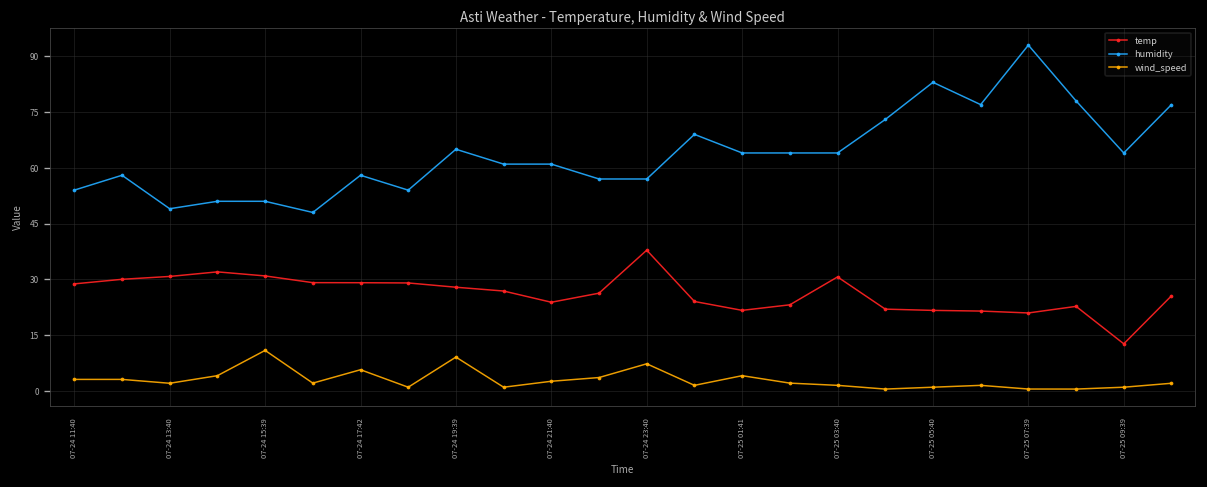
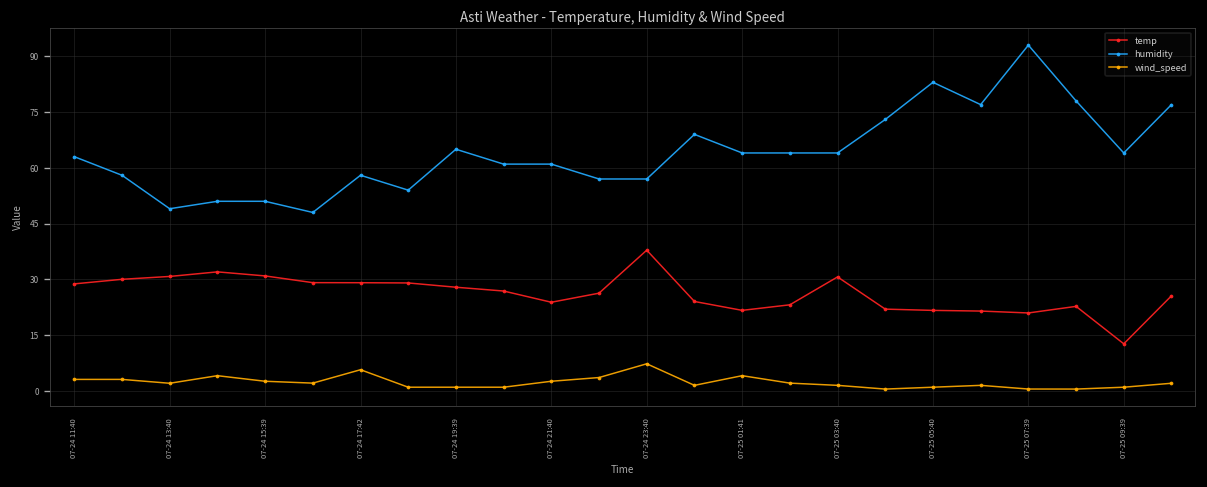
  {
    "temp": {
      "07-24 11:40": 29,
      "07-24 13:40": 31,
      "07-24 15:39": 31,
      "07-24 17:42": 29,
      "07-24 19:39": 28,
      "07-24 21:40": 24,
      "07-24 23:40": 38,
      "07-25 01:41": 22,
      "07-25 03:40": 31,
      "07-25 05:40": 22,
      "07-25 07:39": 21,
      "07-25 09:39": 13
    },
    "humidity": {
-     "07-24 11:40": 54,
+     "07-24 11:40": 63,
      "07-24 13:40": 49,
      "07-24 15:39": 51,
      "07-24 17:42": 58,
      "07-24 19:39": 65,
      "07-24 21:40": 61,
      "07-24 23:40": 57,
      "07-25 01:41": 64,
      "07-25 03:40": 64,
      "07-25 05:40": 83,
      "07-25 07:39": 93,
      "07-25 09:39": 64
    },
    "wind_speed": {
      "07-24 11:40": 3,
      "07-24 13:40": 2,
-     "07-24 15:39": 11,
+     "07-24 15:39": 3,
      "07-24 17:42": 6,
-     "07-24 19:39": 9,
+     "07-24 19:39": 1,
      "07-24 21:40": 3,
      "07-24 23:40": 7,
      "07-25 01:41": 4,
      "07-25 03:40": 2,
      "07-25 05:40": 1,
      "07-25 07:39": 1,
      "07-25 09:39": 1
    }
  }
